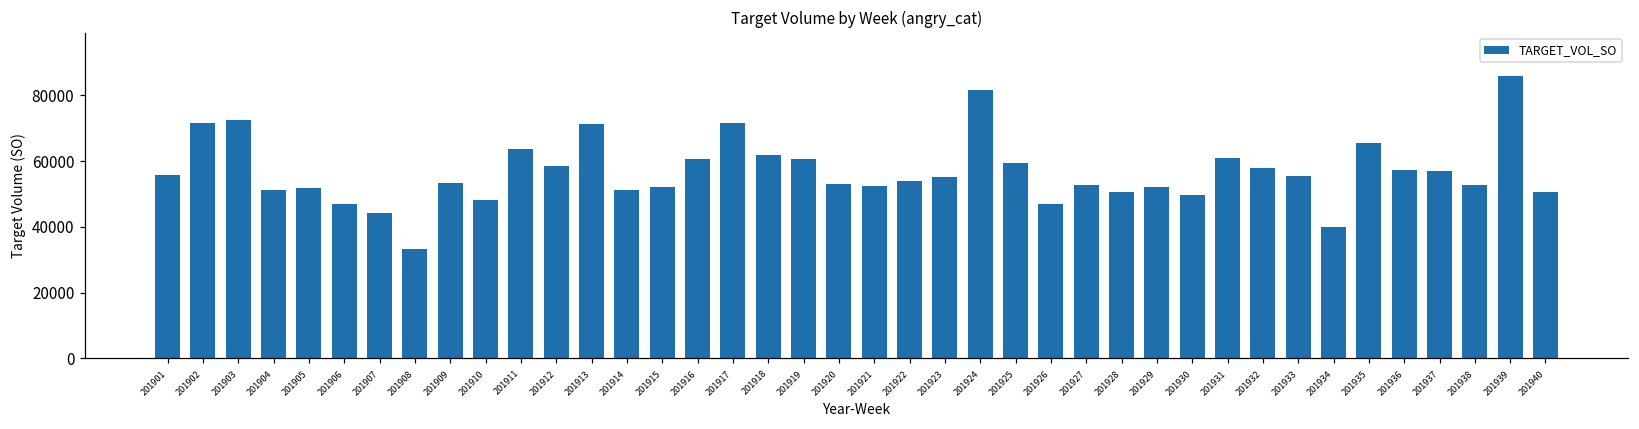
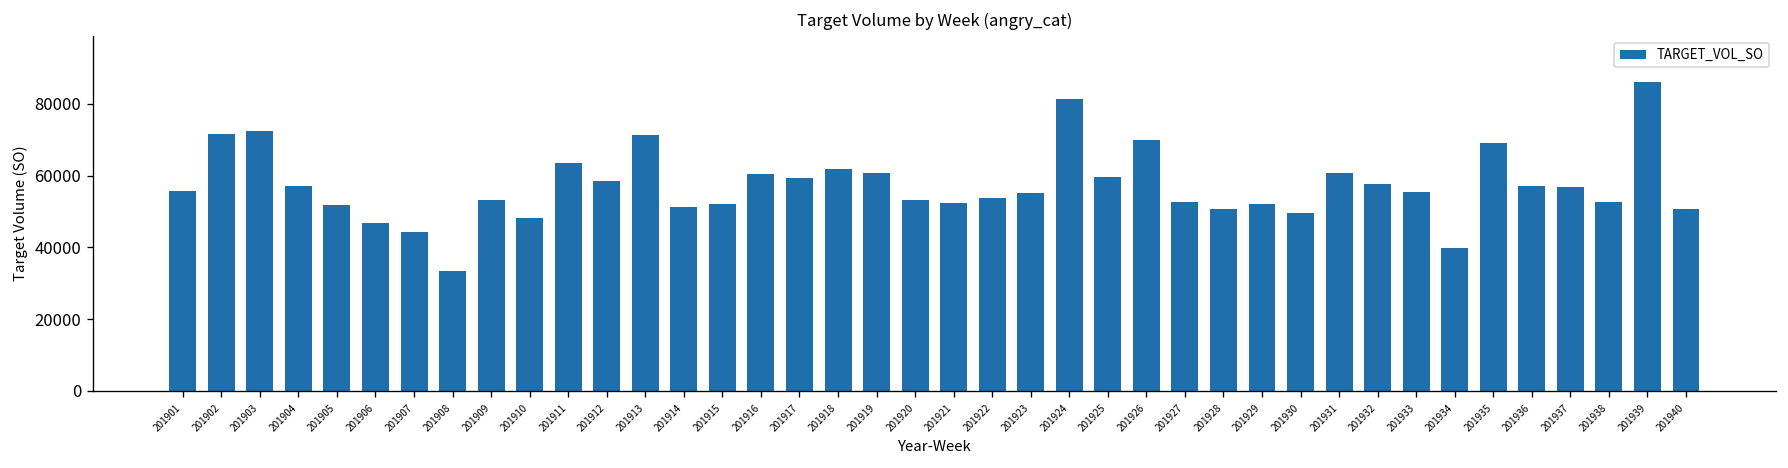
  {
    "201901": 56000,
    "201902": 72000,
    "201903": 72000,
-   "201904": 51000,
+   "201904": 57000,
    "201905": 52000,
    "201906": 47000,
    "201907": 44000,
    "201908": 33000,
    "201909": 53000,
    "201910": 48000,
    "201911": 64000,
    "201912": 59000,
    "201913": 71000,
    "201914": 51000,
    "201915": 52000,
    "201916": 61000,
-   "201917": 72000,
+   "201917": 59000,
    "201918": 62000,
    "201919": 61000,
    "201920": 53000,
    "201921": 52000,
    "201922": 54000,
    "201923": 55000,
    "201924": 82000,
    "201925": 59000,
-   "201926": 47000,
+   "201926": 70000,
    "201927": 53000,
    "201928": 51000,
    "201929": 52000,
    "201930": 50000,
    "201931": 61000,
    "201932": 58000,
    "201933": 55000,
    "201934": 40000,
-   "201935": 66000,
+   "201935": 69000,
    "201936": 57000,
    "201937": 57000,
    "201938": 53000,
    "201939": 86000,
    "201940": 51000
  }
